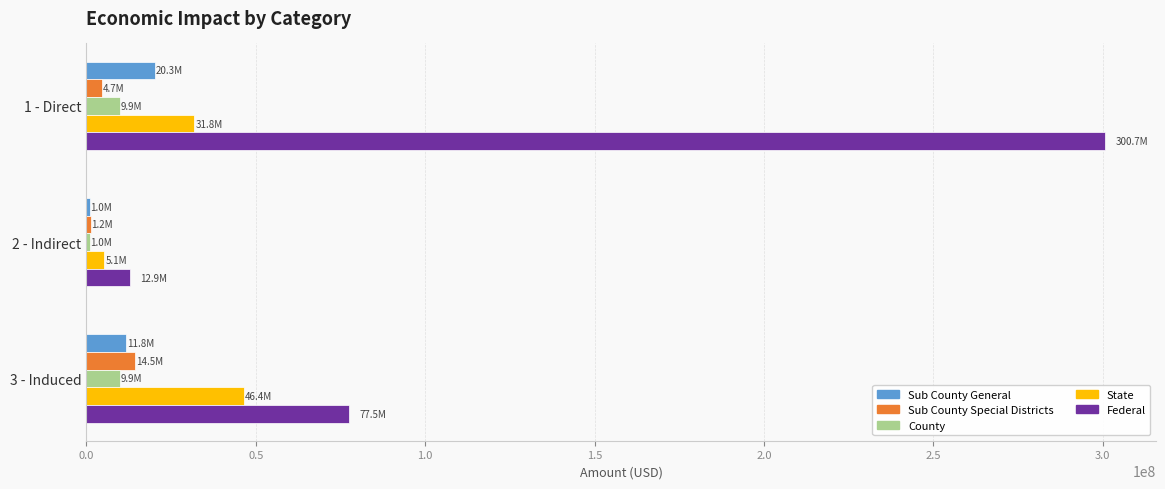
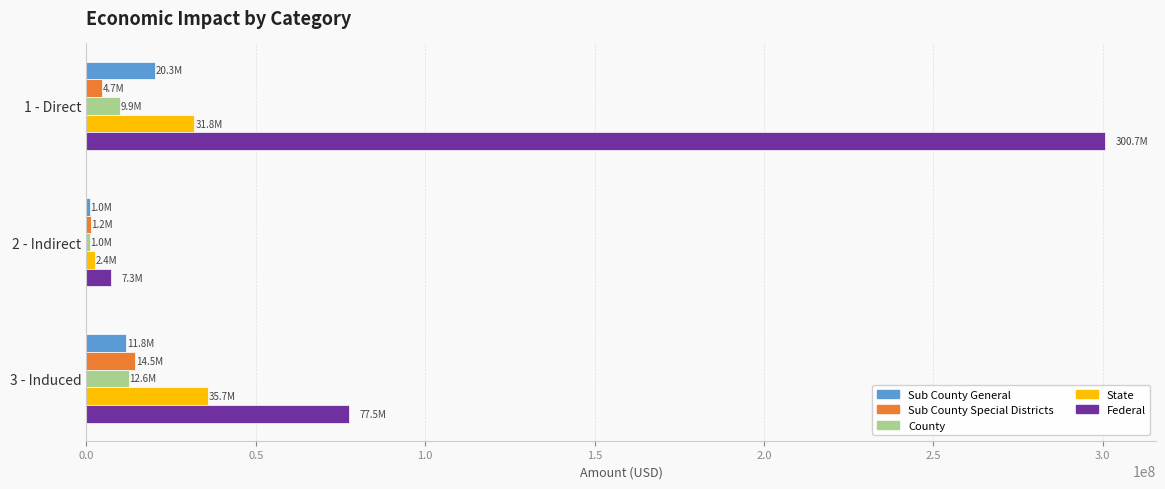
  {
    "Sub County General": {
      "1 - Direct": "20.3M",
      "2 - Indirect": "1.0M",
      "3 - Induced": "11.8M"
    },
    "Sub County Special Districts": {
      "1 - Direct": "4.7M",
      "2 - Indirect": "1.2M",
      "3 - Induced": "14.5M"
    },
    "County": {
      "1 - Direct": "9.9M",
      "2 - Indirect": "1.0M",
-     "3 - Induced": "9.9M"
+     "3 - Induced": "12.6M"
    },
    "State": {
      "1 - Direct": "31.8M",
-     "2 - Indirect": "5.1M",
-     "3 - Induced": "46.4M"
+     "2 - Indirect": "2.4M",
+     "3 - Induced": "35.7M"
    },
    "Federal": {
      "1 - Direct": "300.7M",
-     "2 - Indirect": "12.9M",
+     "2 - Indirect": "7.3M",
      "3 - Induced": "77.5M"
    }
  }
